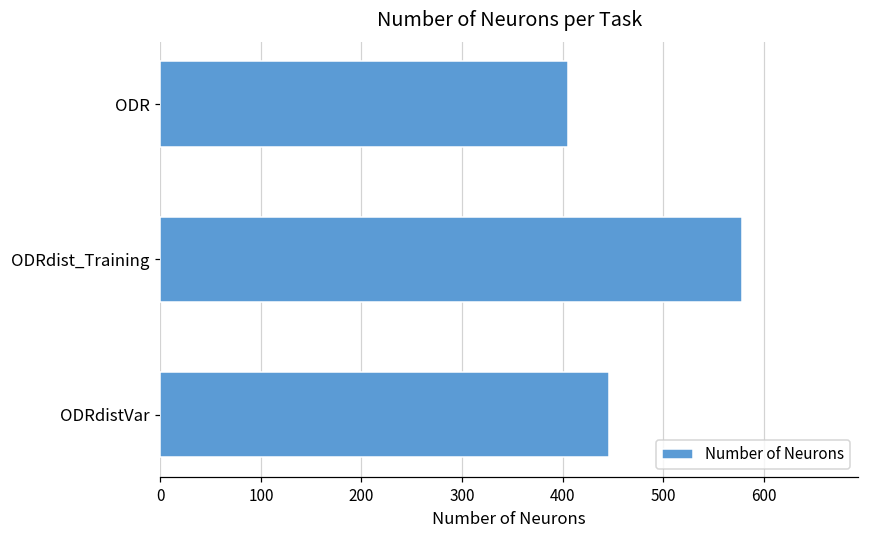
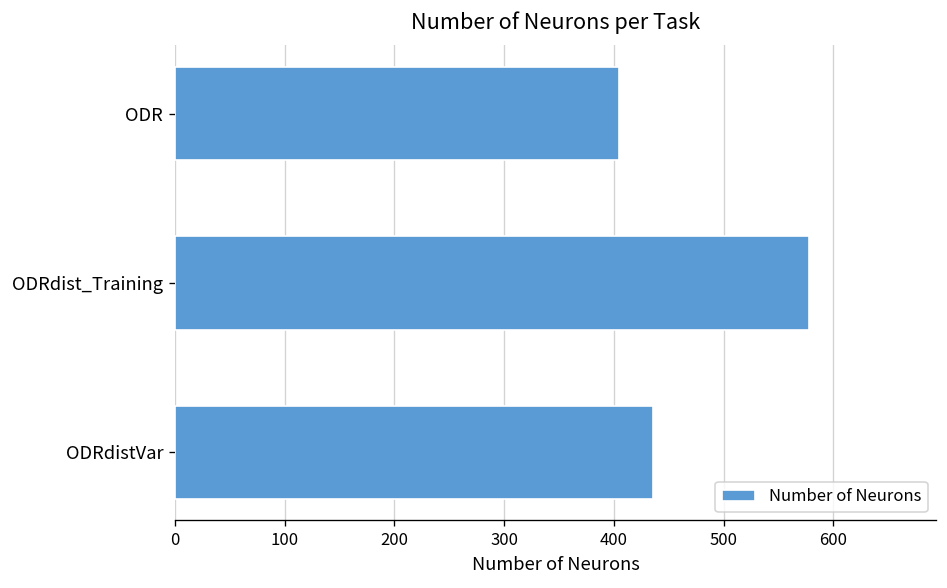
  {
    "ODR": 410,
    "ODRdist_Training": 580,
-   "ODRdistVar": 450
+   "ODRdistVar": 440
  }
